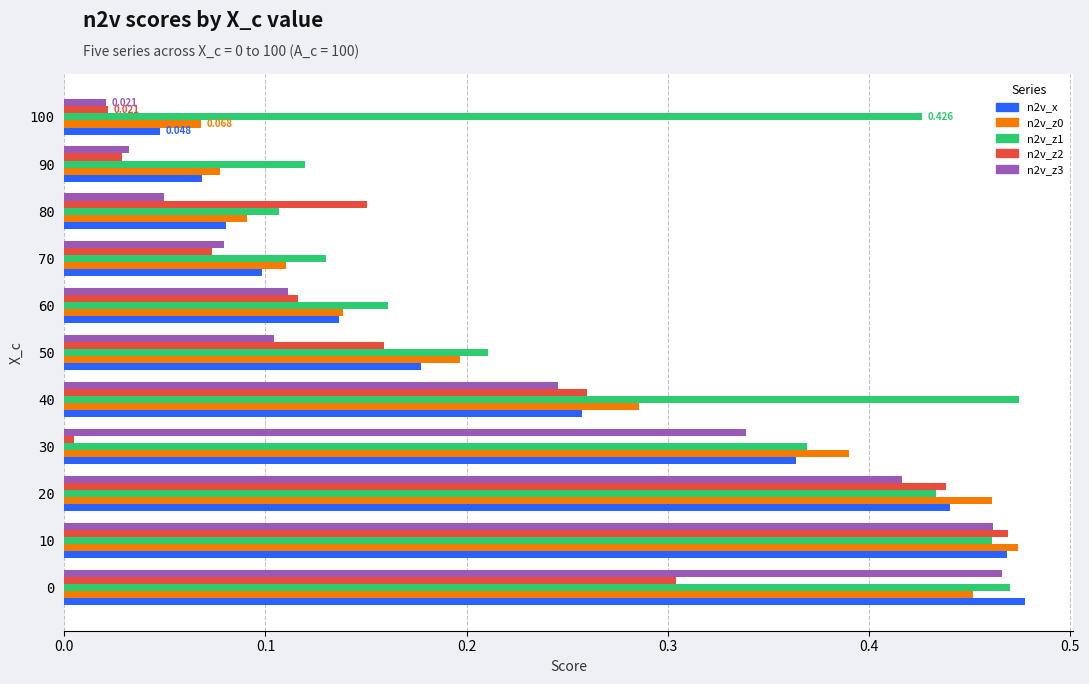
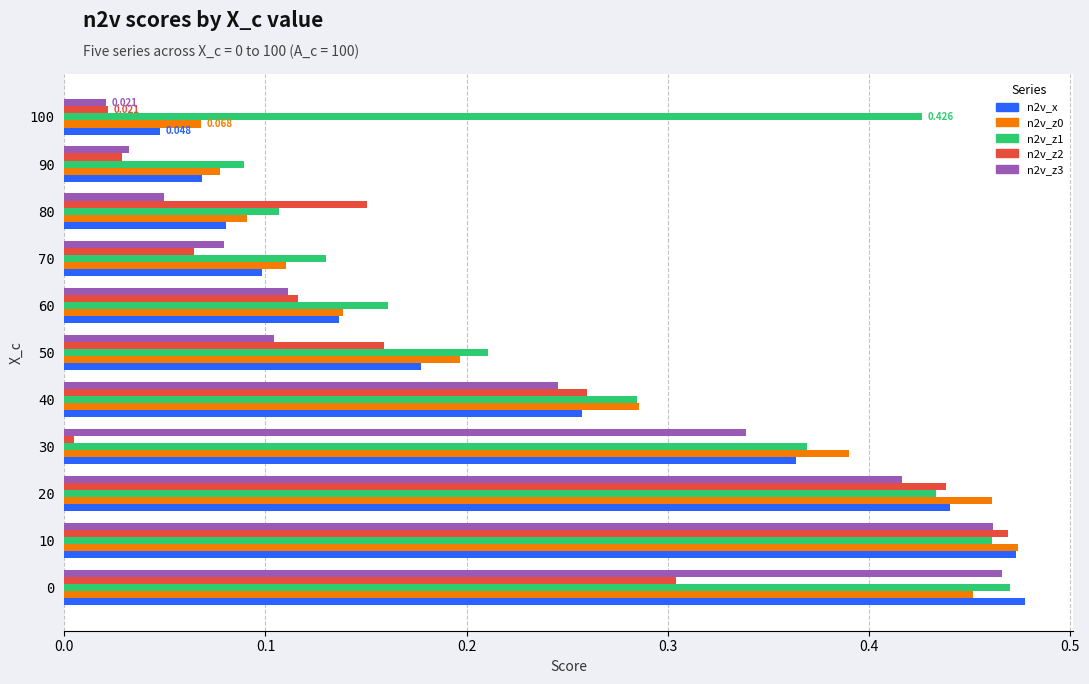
  {
    "n2v_x": {
      "90": 0.068,
      "80": 0.080,
      "70": 0.098,
      "60": 0.137,
      "50": 0.177,
      "40": 0.257,
      "30": 0.364,
      "20": 0.440,
-     "10": 0.469,
+     "10": 0.473,
      "0": 0.478
    },
    "n2v_z0": {
      "100": 0.068
    },
    "n2v_z1": {
-     "90": 0.120,
+     "90": 0.089,
      "80": 0.107,
      "70": 0.130,
      "60": 0.161,
      "50": 0.211,
-     "40": 0.475,
+     "40": 0.285,
      "30": 0.369,
      "20": 0.433,
      "10": 0.462,
      "0": 0.470
    },
    "n2v_z2": {
      "90": 0.029,
      "80": 0.151,
-     "70": 0.074,
+     "70": 0.064,
      "60": 0.116,
      "50": 0.159,
      "40": 0.260,
      "30": 0.005,
      "20": 0.438,
      "10": 0.469,
      "0": 0.304
    },
    "n2v_z3": {
      "90": 0.032,
      "80": 0.049,
      "70": 0.079,
      "60": 0.111,
      "50": 0.104,
      "40": 0.246,
      "30": 0.339,
      "20": 0.416,
      "10": 0.462,
      "0": 0.466
    }
  }
